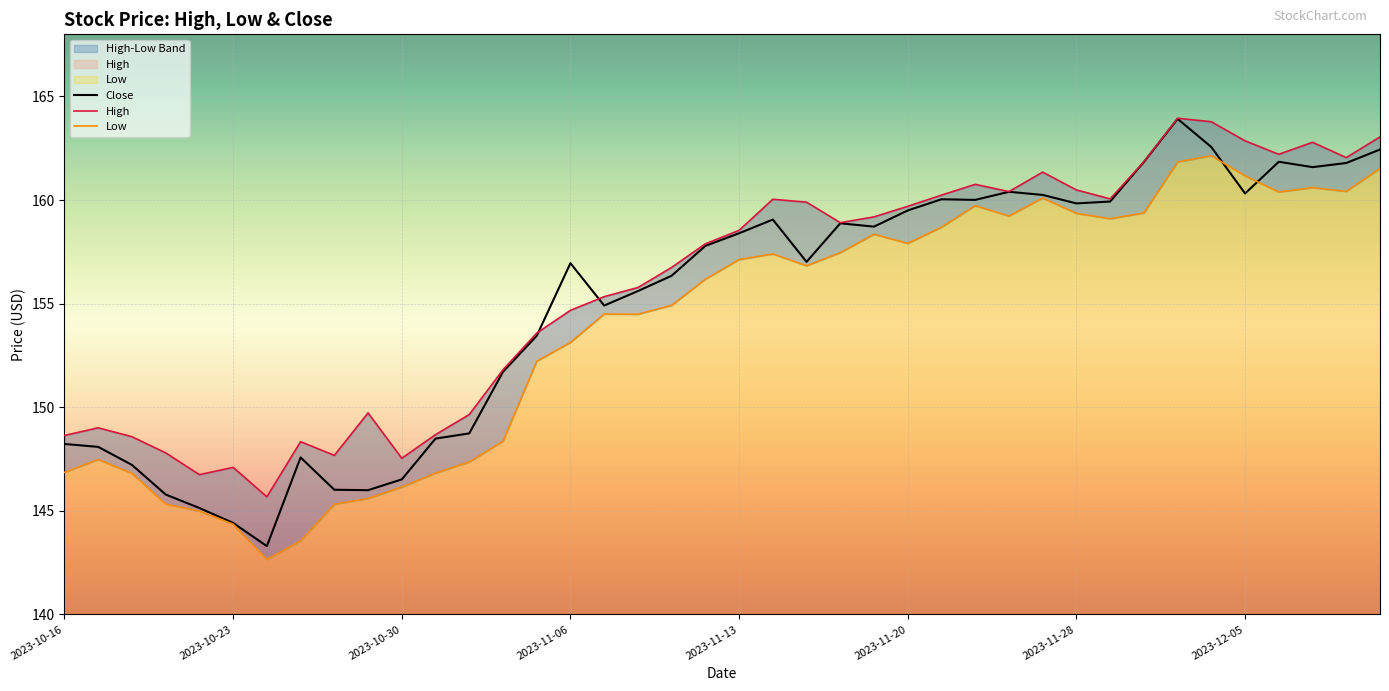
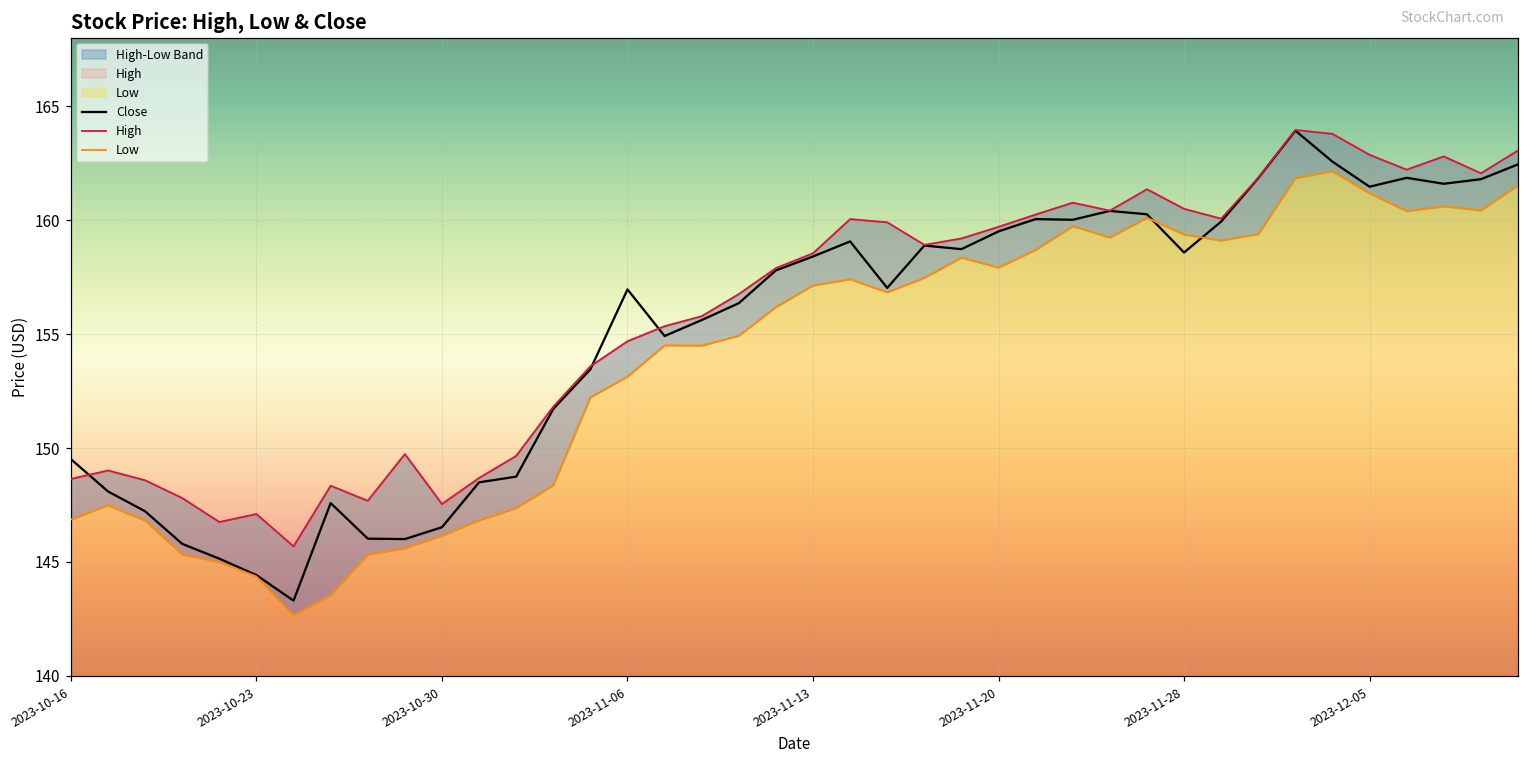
  {
    "Close": {
-     "2023-10-16": 148.2,
+     "2023-10-16": 149.5,
      "2023-10-30": 146.5,
      "2023-11-06": 157.0,
      "2023-11-13": 158.4,
      "2023-11-20": 159.5,
-     "2023-11-28": 159.8,
-     "2023-12-05": 160.3
+     "2023-11-28": 158.6,
+     "2023-12-05": 161.5
    }
  }
